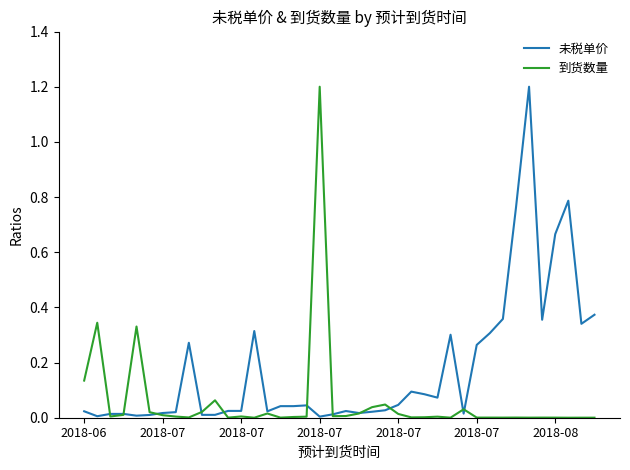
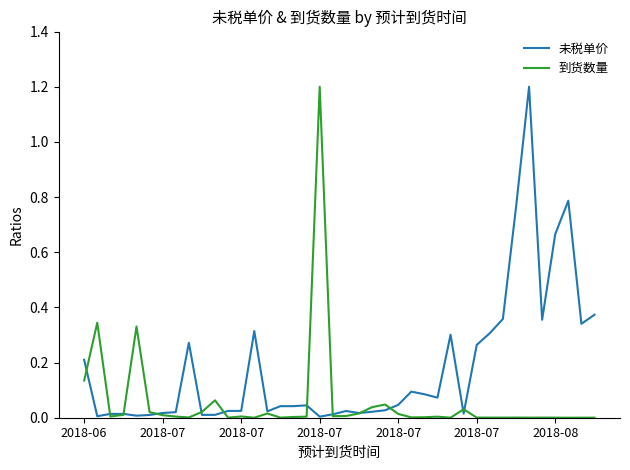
  {
    "未税单价": {
-     "2018-06": 0.02,
+     "2018-06": 0.21,
      "2018-08": 0.67
    },
    "到货数量": {
      "2018-06": 0.13,
      "2018-08": 0.00
    }
  }
